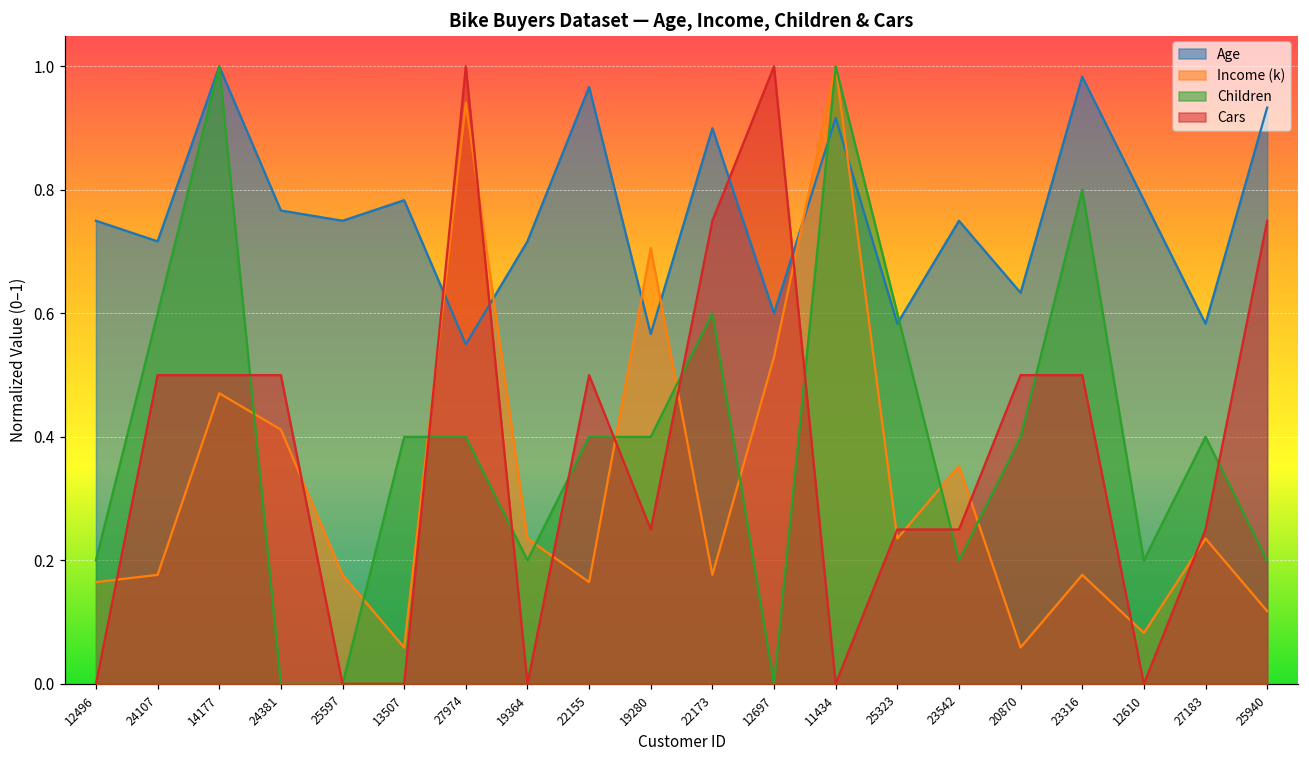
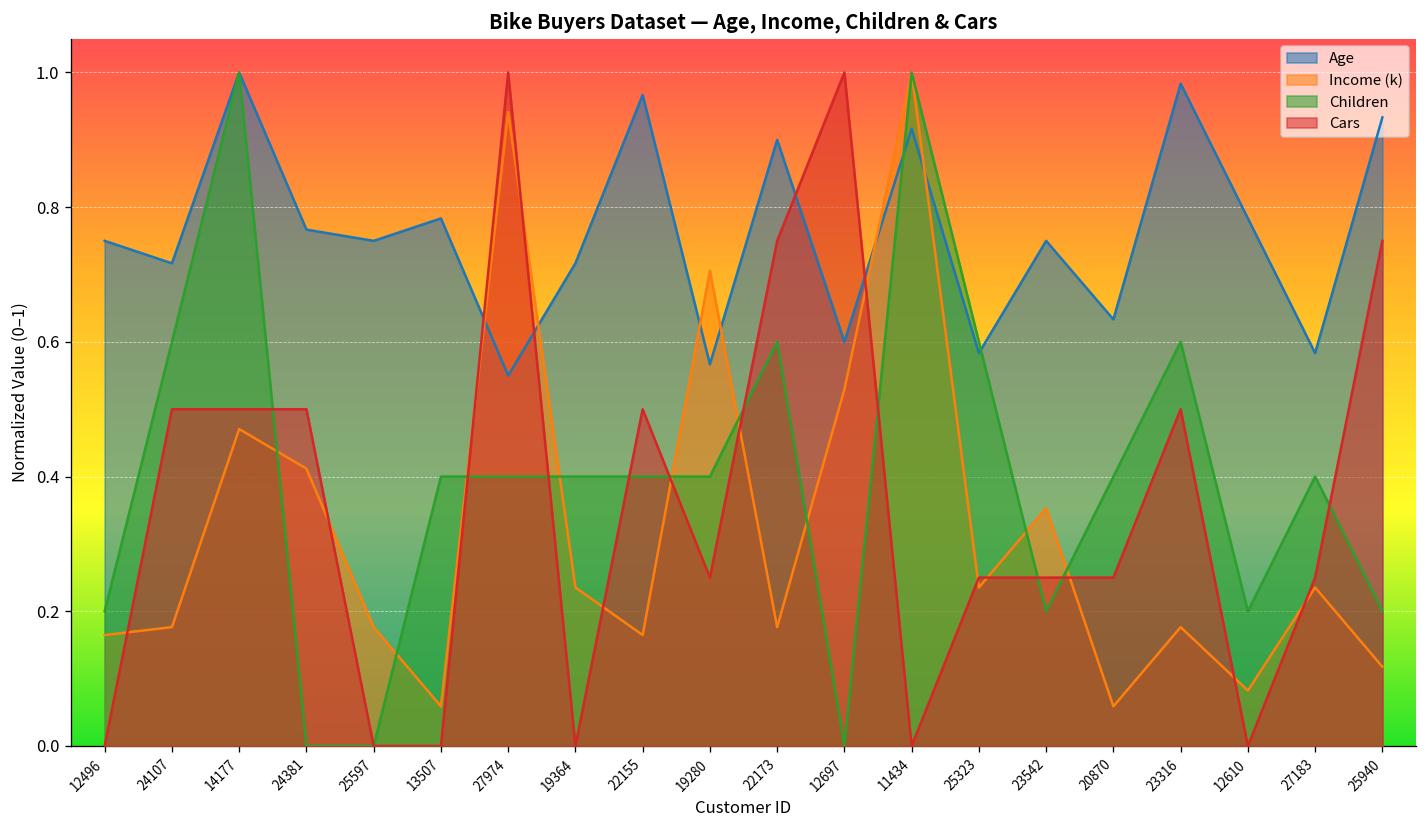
  {
    "Age": {
      "12496": 0.75,
      "24107": 0.72,
      "24381": 0.77,
      "25597": 0.75,
      "13507": 0.78,
      "27974": 0.55,
      "19364": 0.72,
      "22155": 0.97,
      "19280": 0.57,
      "22173": 0.90,
      "12697": 0.60,
      "11434": 0.92,
      "25323": 0.58,
      "23542": 0.75,
      "20870": 0.63,
      "23316": 0.98,
      "12610": 0.78,
      "27183": 0.58
    },
    "Income (k)": {
      "12496": 0.16,
      "24107": 0.18,
      "14177": 0.47,
      "24381": 0.41,
      "25597": 0.18,
      "13507": 0.06,
      "27974": 0.94,
      "19364": 0.24,
      "22155": 0.16,
      "19280": 0.71,
      "22173": 0.18,
      "12697": 0.53,
      "25323": 0.24,
      "23542": 0.35,
      "20870": 0.06,
      "23316": 0.18,
      "12610": 0.08,
      "27183": 0.24,
      "25940": 0.12
    },
    "Children": {
      "12496": 0.20,
      "24107": 0.60,
      "24381": 0.00,
      "13507": 0.40,
      "27974": 0.40,
-     "19364": 0.20,
+     "19364": 0.40,
      "22155": 0.40,
      "19280": 0.40,
      "22173": 0.60,
      "12697": 0.00,
      "25323": 0.60,
      "23542": 0.20,
      "20870": 0.40,
-     "23316": 0.80,
+     "23316": 0.60,
      "12610": 0.20,
      "27183": 0.40,
      "25940": 0.20
    },
    "Cars": {
      "12496": 0.00,
      "24107": 0.50,
      "14177": 0.50,
      "24381": 0.50,
      "13507": 0.00,
      "27974": 1.00,
      "19364": 0.00,
      "22155": 0.50,
      "19280": 0.25,
      "22173": 0.75,
      "12697": 1.00,
      "11434": 0.00,
      "25323": 0.25,
      "23542": 0.25,
-     "20870": 0.50,
+     "20870": 0.25,
      "23316": 0.50,
      "12610": 0.00,
      "27183": 0.25,
      "25940": 0.75
    }
  }
